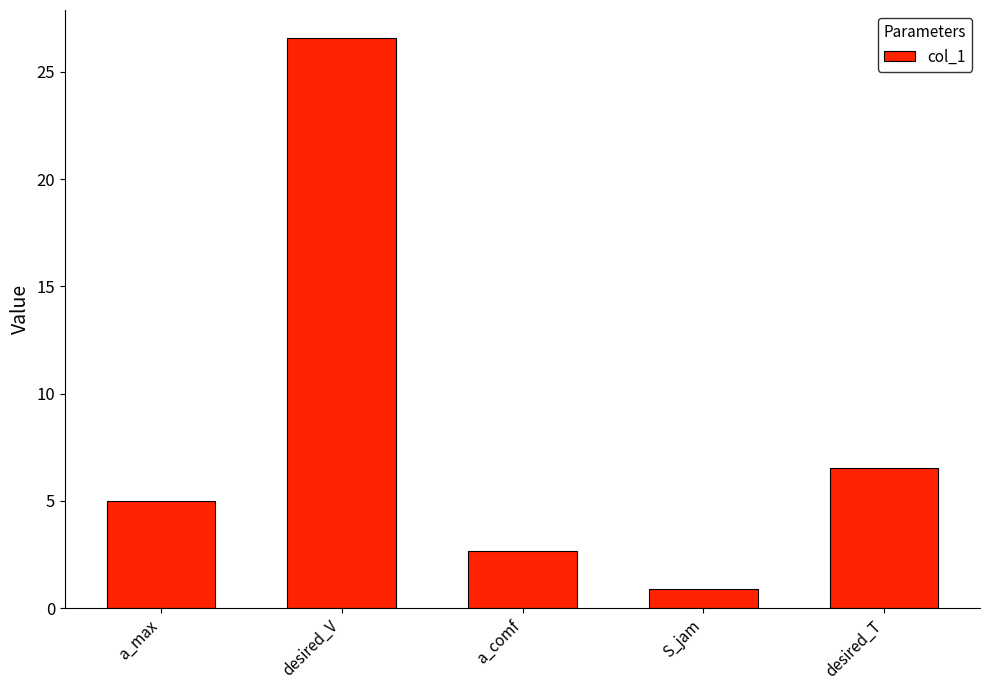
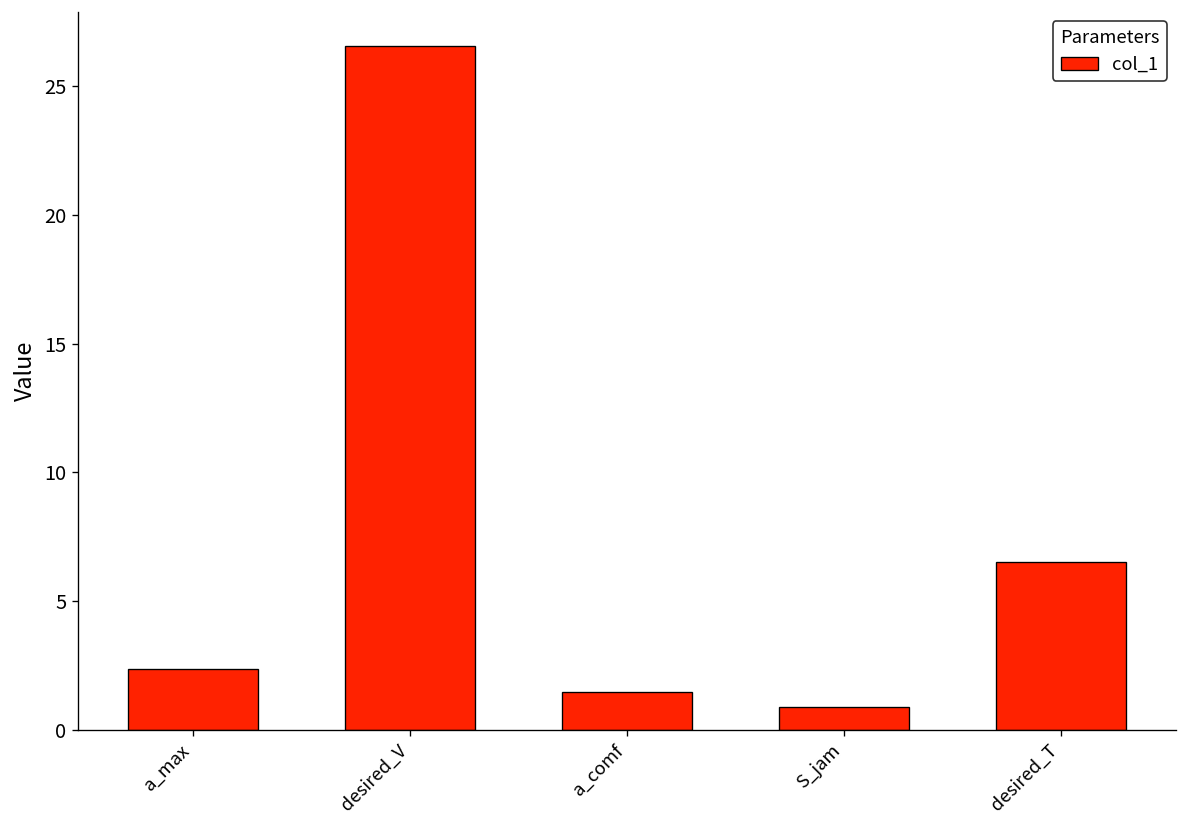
  {
-   "a_max": 5.0,
+   "a_max": 2.4,
    "desired_V": 26.5,
-   "a_comf": 2.7,
+   "a_comf": 1.5,
    "S_jam": 0.9,
    "desired_T": 6.5
  }
